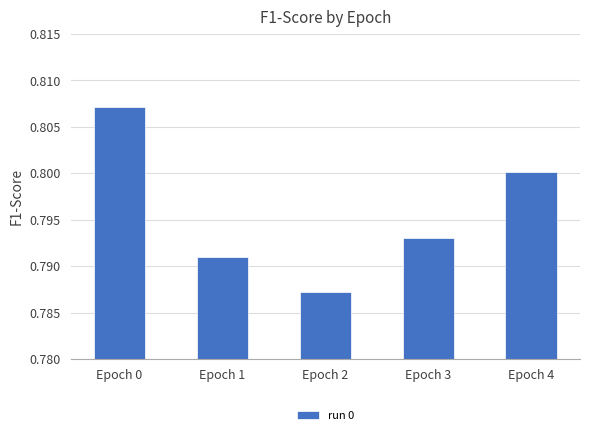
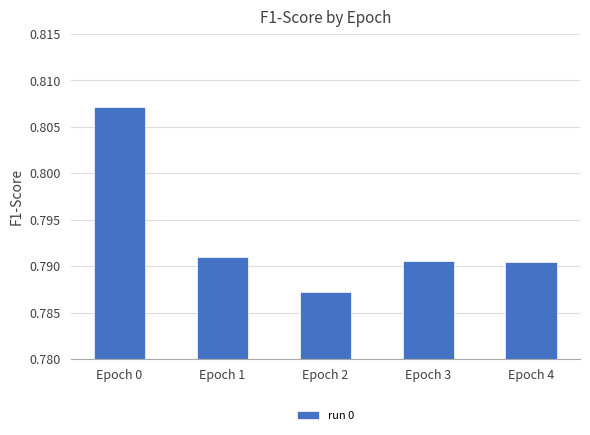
  {
    "Epoch 0": 0.807,
    "Epoch 1": 0.791,
    "Epoch 2": 0.787,
-   "Epoch 3": 0.793,
-   "Epoch 4": 0.800
+   "Epoch 3": 0.791,
+   "Epoch 4": 0.790
  }
